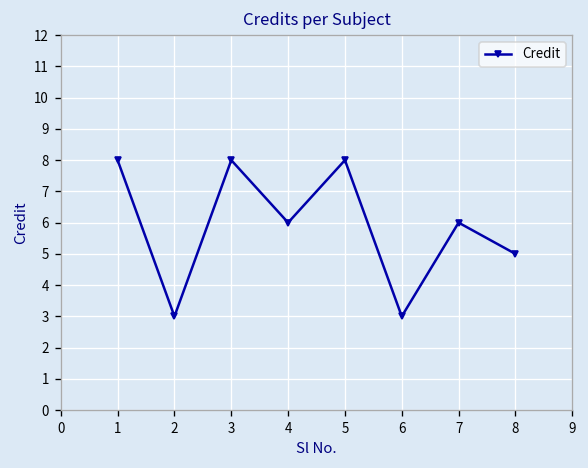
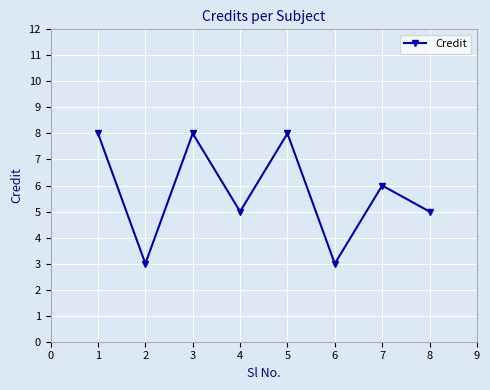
  {
    "1": 8,
    "2": 3,
    "3": 8,
-   "4": 6,
+   "4": 5,
    "5": 8,
    "6": 3,
    "7": 6,
    "8": 5
  }
